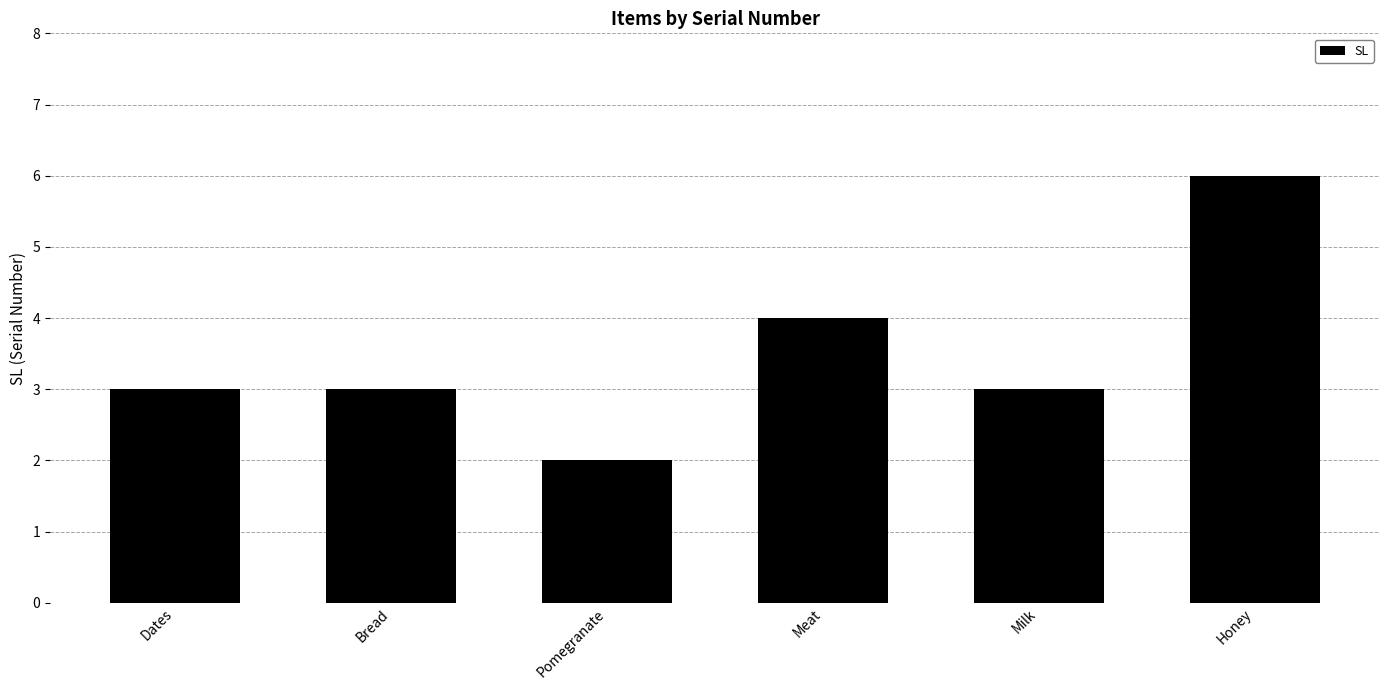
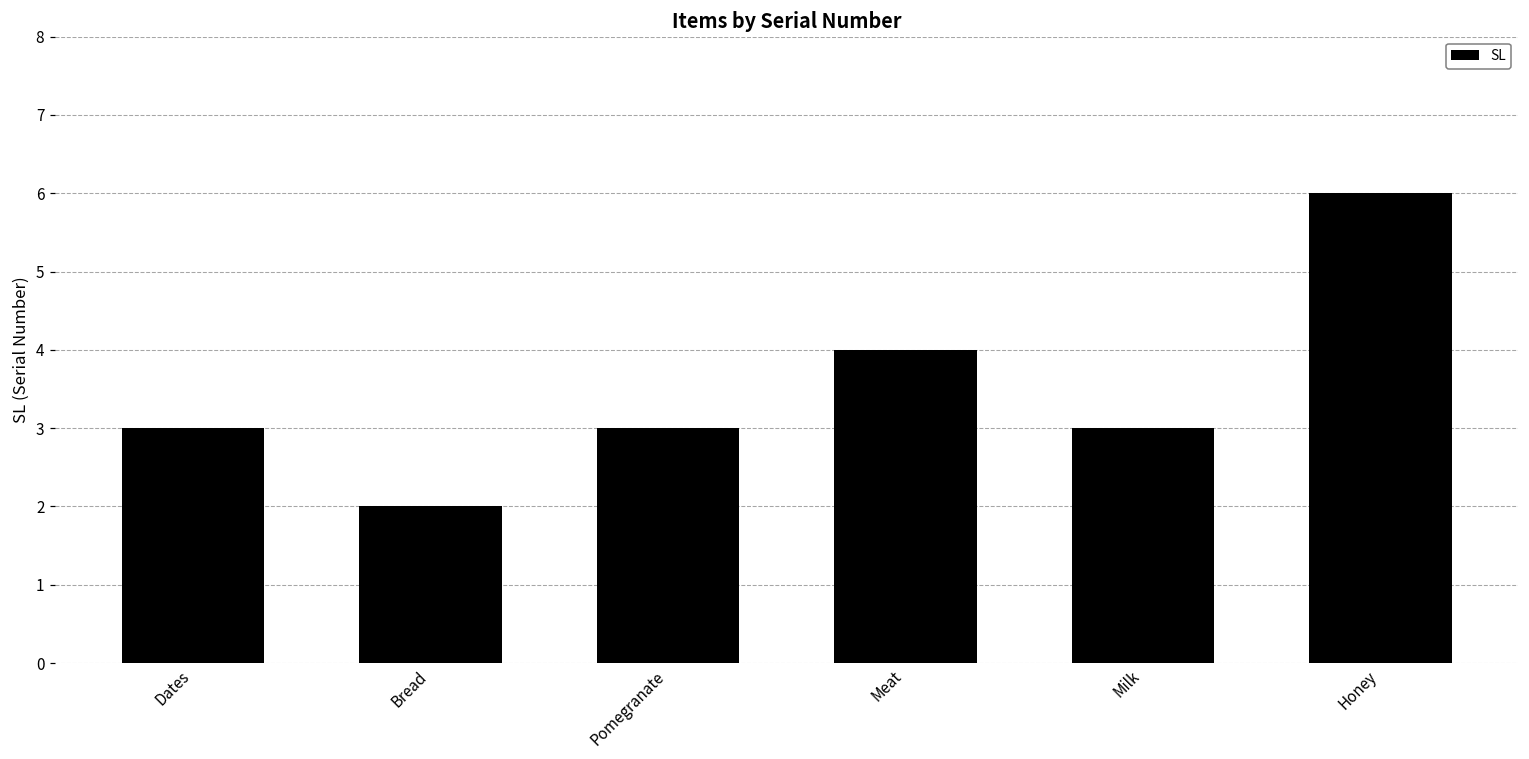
  {
    "Dates": 3,
-   "Bread": 3,
-   "Pomegranate": 2,
+   "Bread": 2,
+   "Pomegranate": 3,
    "Meat": 4,
    "Milk": 3,
    "Honey": 6
  }
